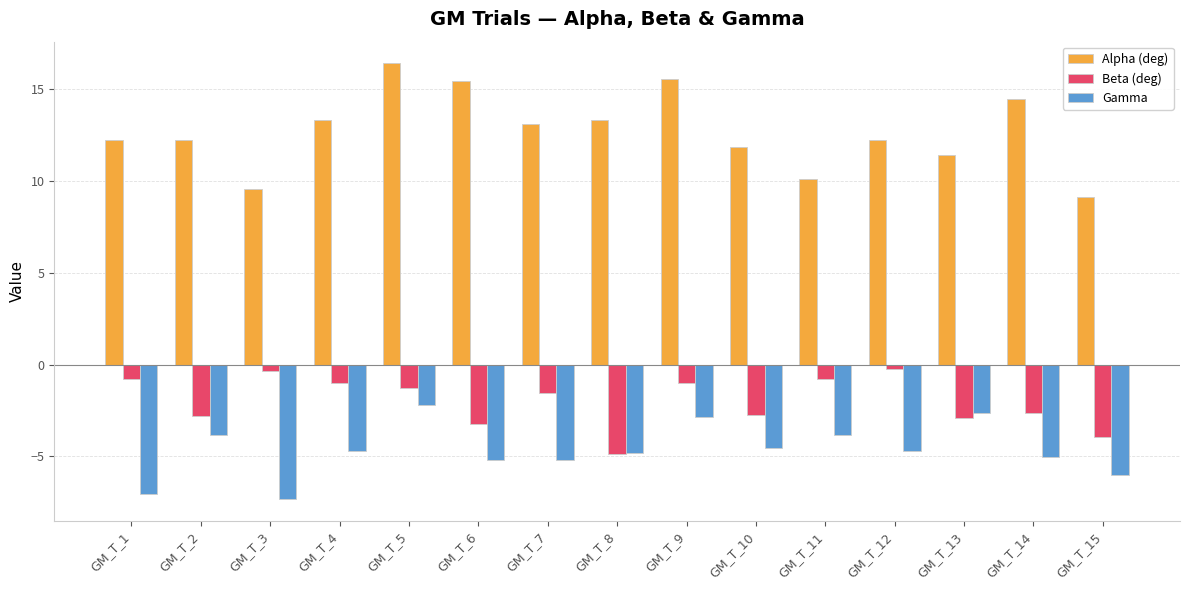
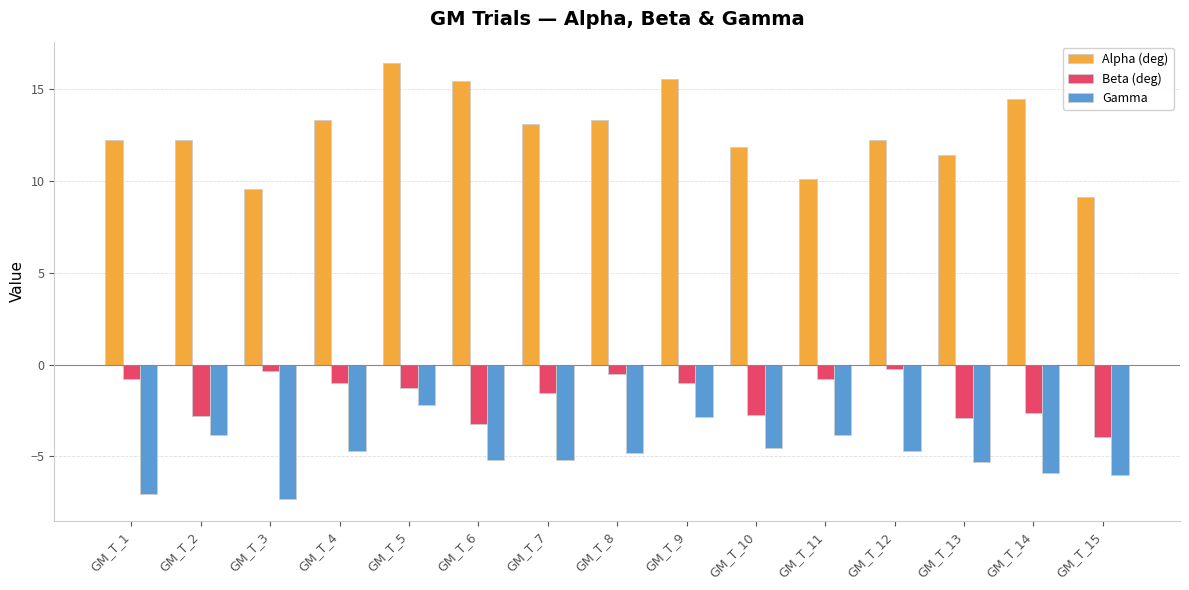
  {
    "Alpha (deg)": {
      "GM_T_1": 12.2,
      "GM_T_2": 12.2,
      "GM_T_3": 9.6,
      "GM_T_4": 13.3,
      "GM_T_5": 16.4,
      "GM_T_6": 15.5,
      "GM_T_7": 13.1,
      "GM_T_8": 13.3,
      "GM_T_9": 15.6,
      "GM_T_10": 11.8,
      "GM_T_11": 10.1,
      "GM_T_12": 12.2,
      "GM_T_13": 11.5,
      "GM_T_14": 14.5,
      "GM_T_15": 9.1
    },
    "Beta (deg)": {
      "GM_T_1": -0.8,
      "GM_T_2": -2.8,
      "GM_T_3": -0.4,
      "GM_T_4": -1.0,
      "GM_T_5": -1.3,
      "GM_T_6": -3.3,
      "GM_T_7": -1.6,
-     "GM_T_8": -4.9,
+     "GM_T_8": -0.5,
      "GM_T_9": -1.0,
      "GM_T_10": -2.7,
      "GM_T_11": -0.8,
      "GM_T_12": -0.3,
      "GM_T_13": -2.9,
      "GM_T_14": -2.6,
      "GM_T_15": -4.0
    },
    "Gamma": {
      "GM_T_1": -7.1,
      "GM_T_2": -3.8,
      "GM_T_3": -7.4,
      "GM_T_4": -4.7,
      "GM_T_5": -2.2,
      "GM_T_6": -5.2,
      "GM_T_7": -5.2,
      "GM_T_8": -4.8,
      "GM_T_9": -2.9,
      "GM_T_10": -4.6,
      "GM_T_11": -3.9,
      "GM_T_12": -4.7,
-     "GM_T_13": -2.6,
-     "GM_T_14": -5.1,
+     "GM_T_13": -5.3,
+     "GM_T_14": -5.9,
      "GM_T_15": -6.1
    }
  }
